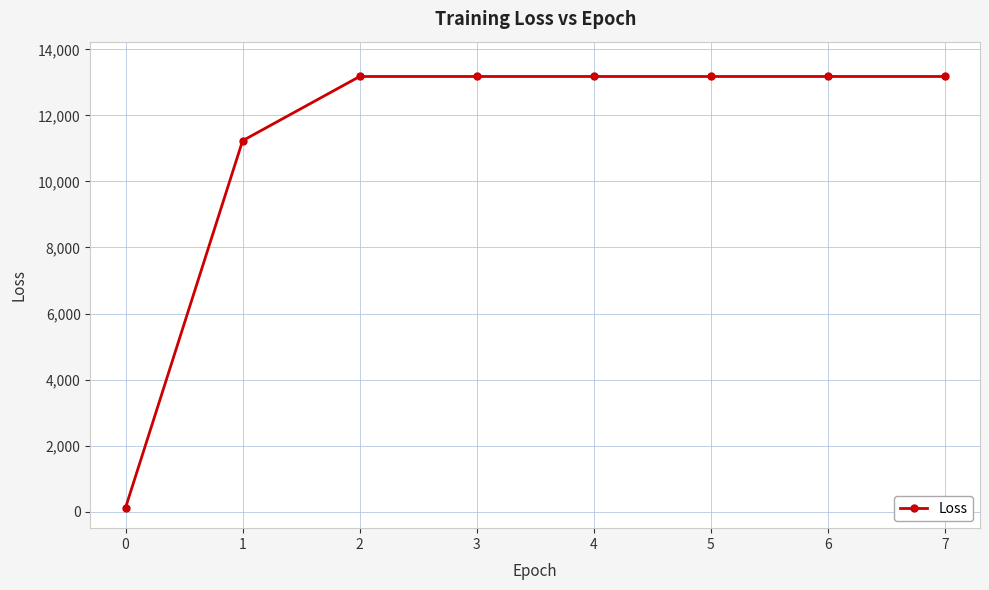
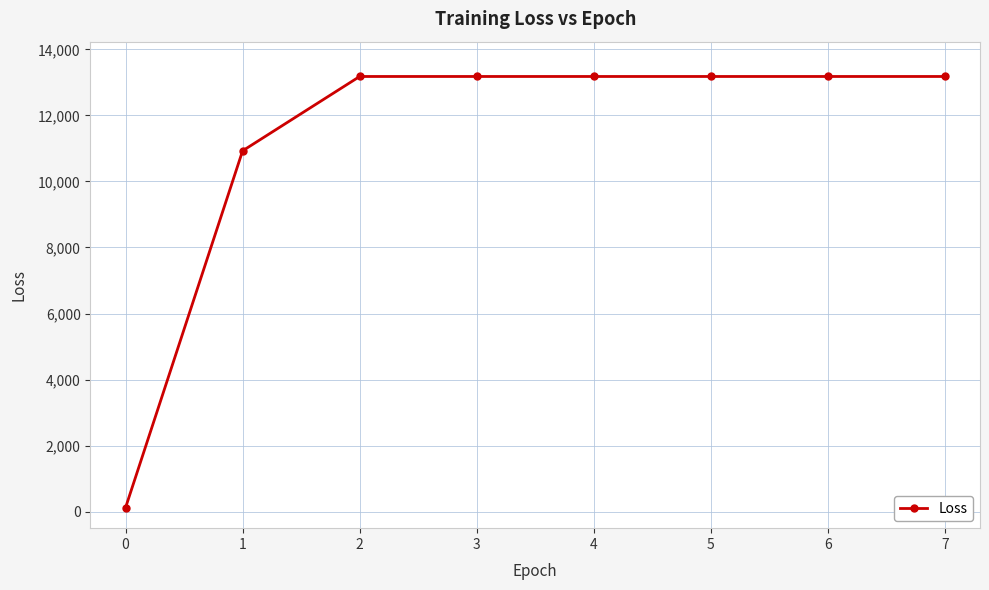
  {
    "0": "100",
-   "1": "11,200",
+   "1": "10,900",
    "2": "13,200",
    "3": "13,200",
    "4": "13,200",
    "5": "13,200",
    "6": "13,200",
    "7": "13,200"
  }
